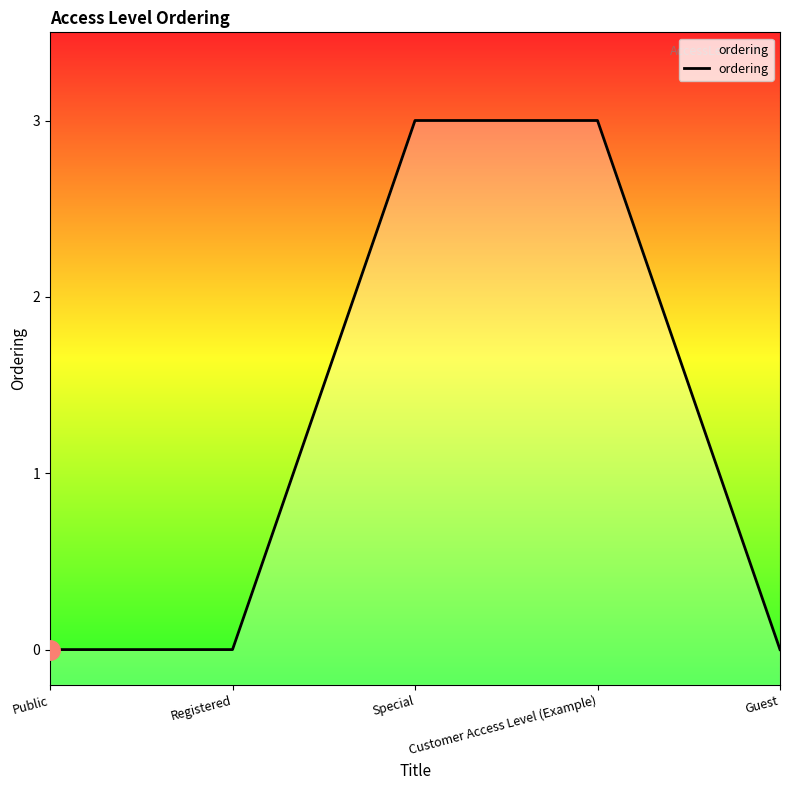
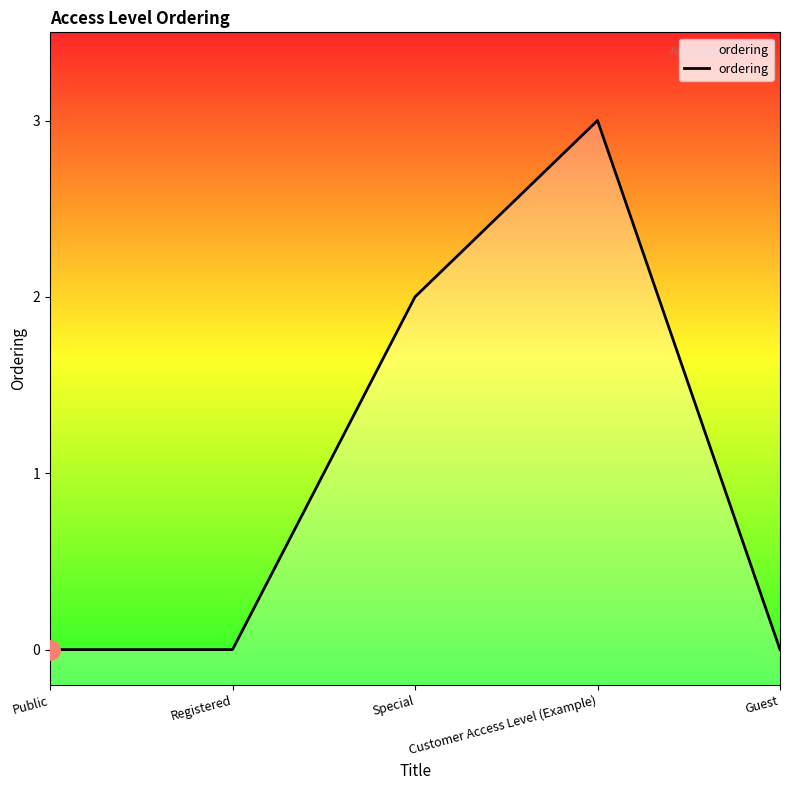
  {
    "ordering": {
      "Registered": 0,
-     "Special": 3,
+     "Special": 2,
      "Customer Access Level (Example)": 3,
      "Guest": 0
    }
  }
